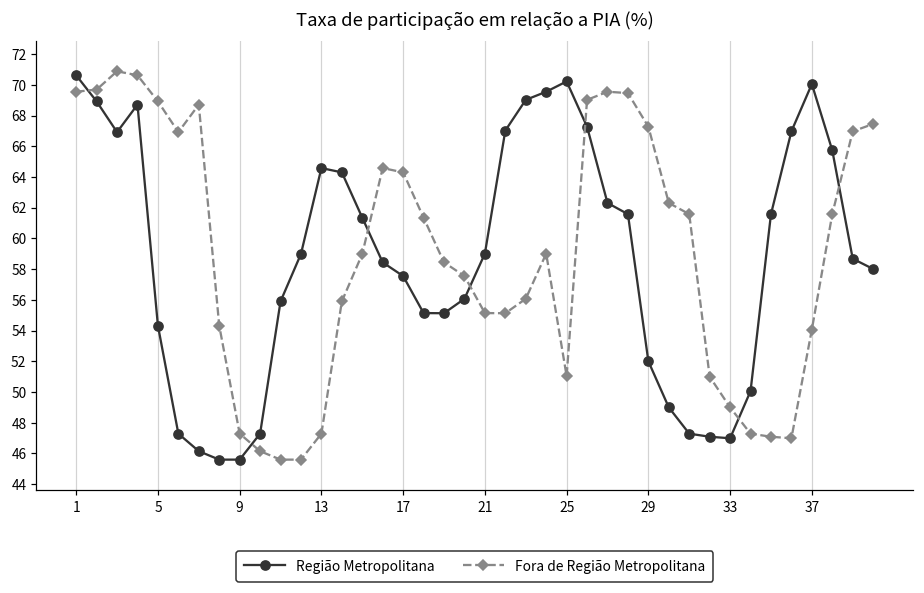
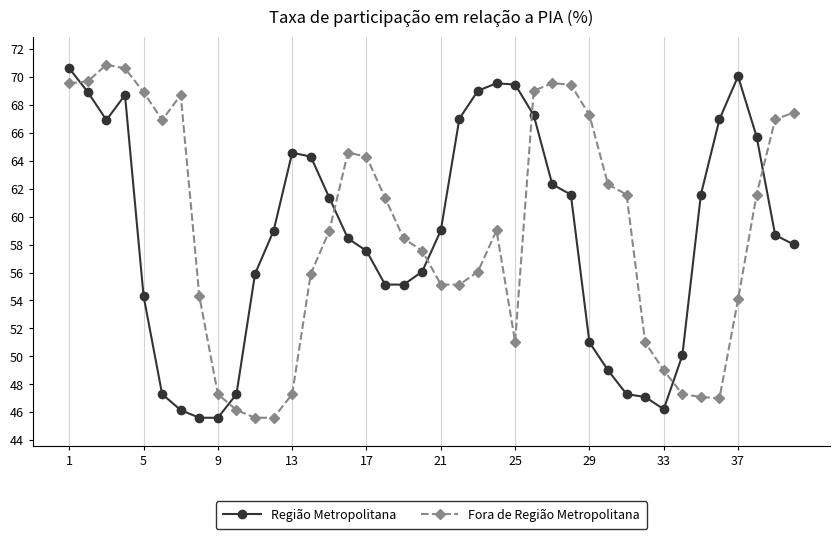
  {
    "Região Metropolitana": {
      "1": 70.6,
      "5": 54.3,
      "9": 45.6,
      "13": 64.6,
      "17": 57.6,
      "21": 59.0,
-     "25": 70.2,
-     "29": 52.0,
-     "33": 47.0,
+     "25": 69.5,
+     "29": 51.0,
+     "33": 46.2,
      "37": 70.1
    },
    "Fora de Região Metropolitana": {
      "1": 69.6,
      "5": 68.9,
      "9": 47.3,
      "13": 47.3,
      "17": 64.3,
      "21": 55.1,
      "25": 51.0,
      "29": 67.3,
      "33": 49.0,
      "37": 54.1
    }
  }
